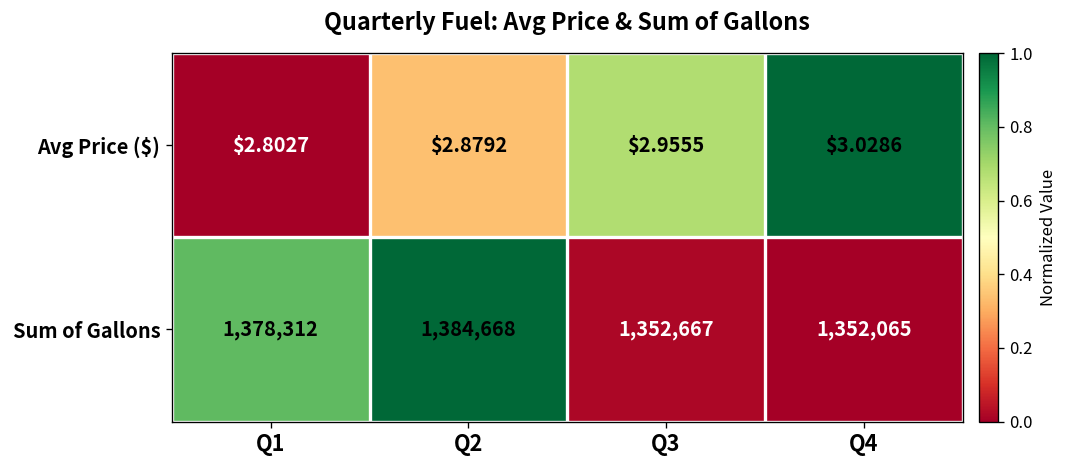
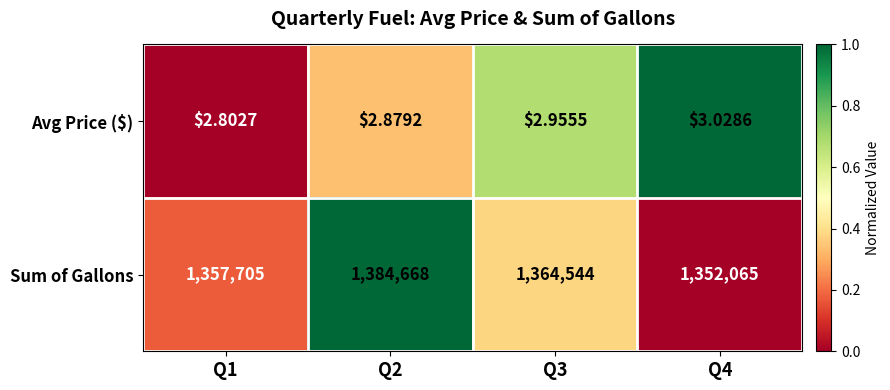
  {
    "Avg Price ($)": {
      "Q1": "$2.8027",
      "Q2": "$2.8792",
      "Q3": "$2.9555",
      "Q4": "$3.0286"
    },
    "Sum of Gallons": {
-     "Q1": "1,378,312",
+     "Q1": "1,357,705",
      "Q2": "1,384,668",
-     "Q3": "1,352,667",
+     "Q3": "1,364,544",
      "Q4": "1,352,065"
    }
  }
